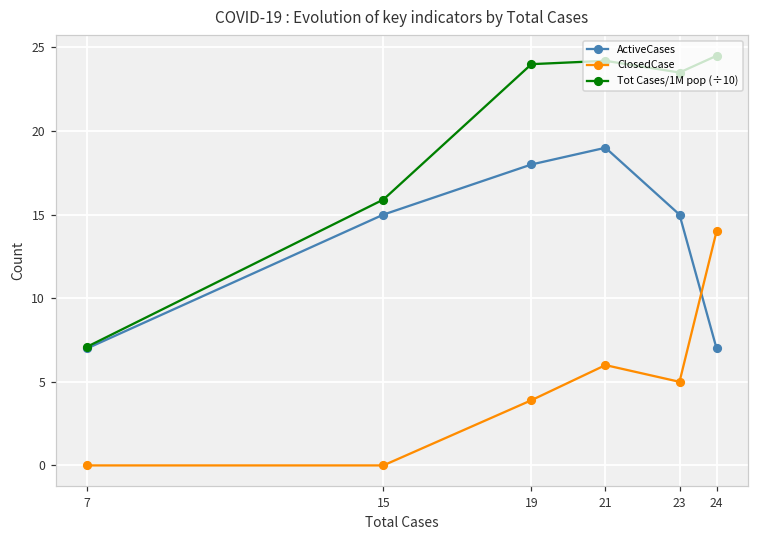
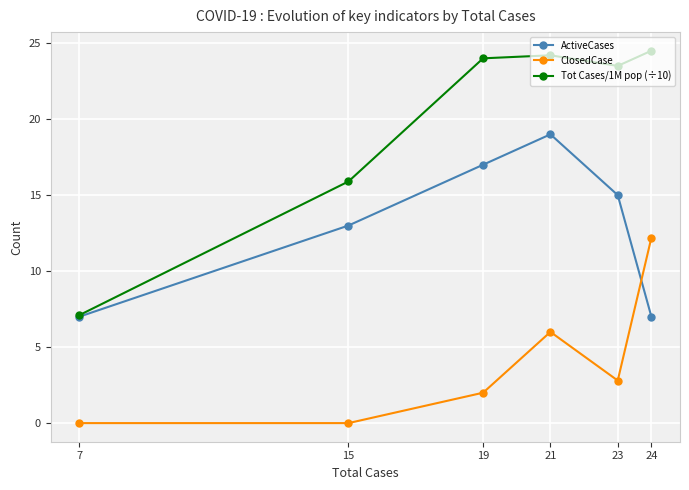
  {
    "ActiveCases": {
-     "15": 15,
-     "19": 18,
+     "15": 13,
+     "19": 17,
      "21": 19,
      "23": 15,
      "24": 7
    },
    "ClosedCase": {
      "7": 0.0,
      "15": 0.0,
-     "19": 3.9,
+     "19": 2.0,
      "21": 6.0,
-     "23": 5.0,
-     "24": 14.0
+     "23": 2.8,
+     "24": 12.2
    },
    "Tot Cases/1M pop (÷10)": {
      "15": 15.9,
      "19": 24.0
    }
  }
